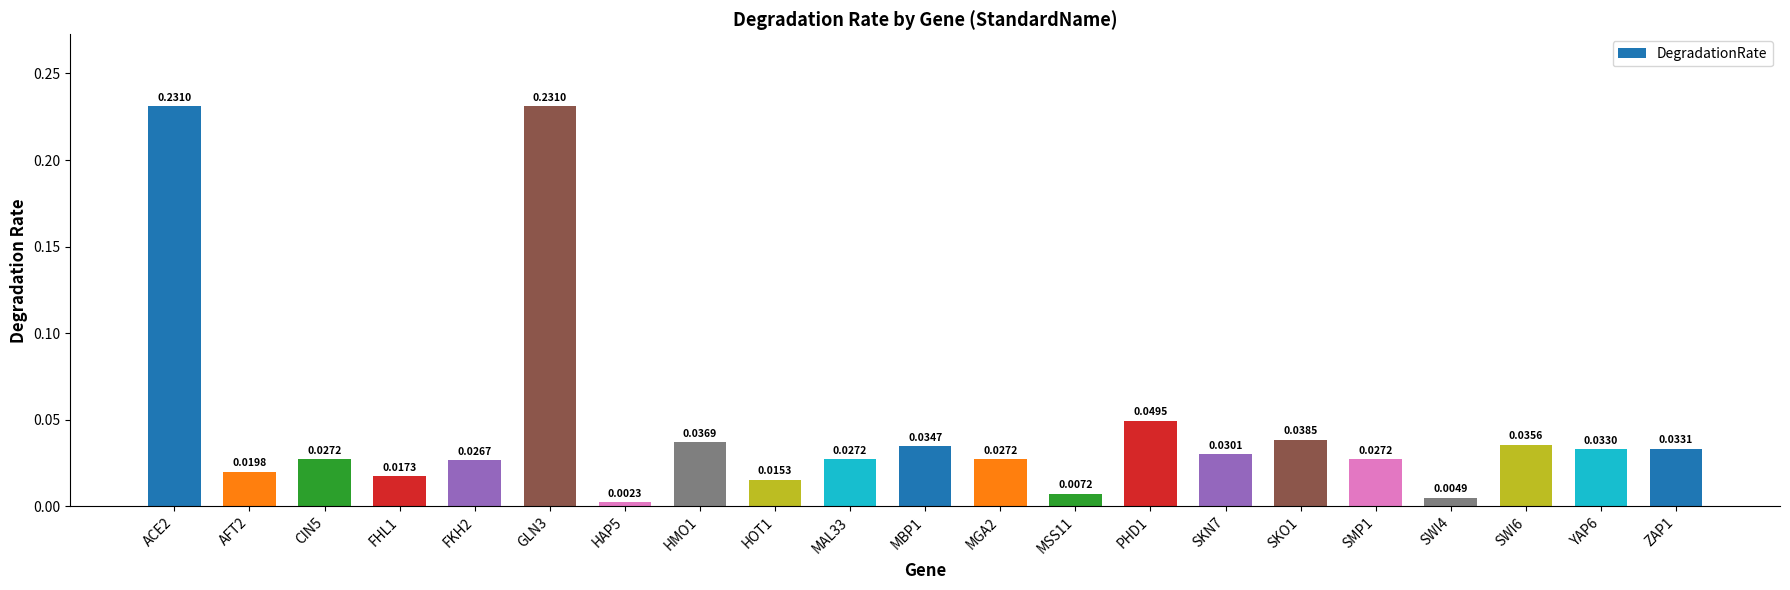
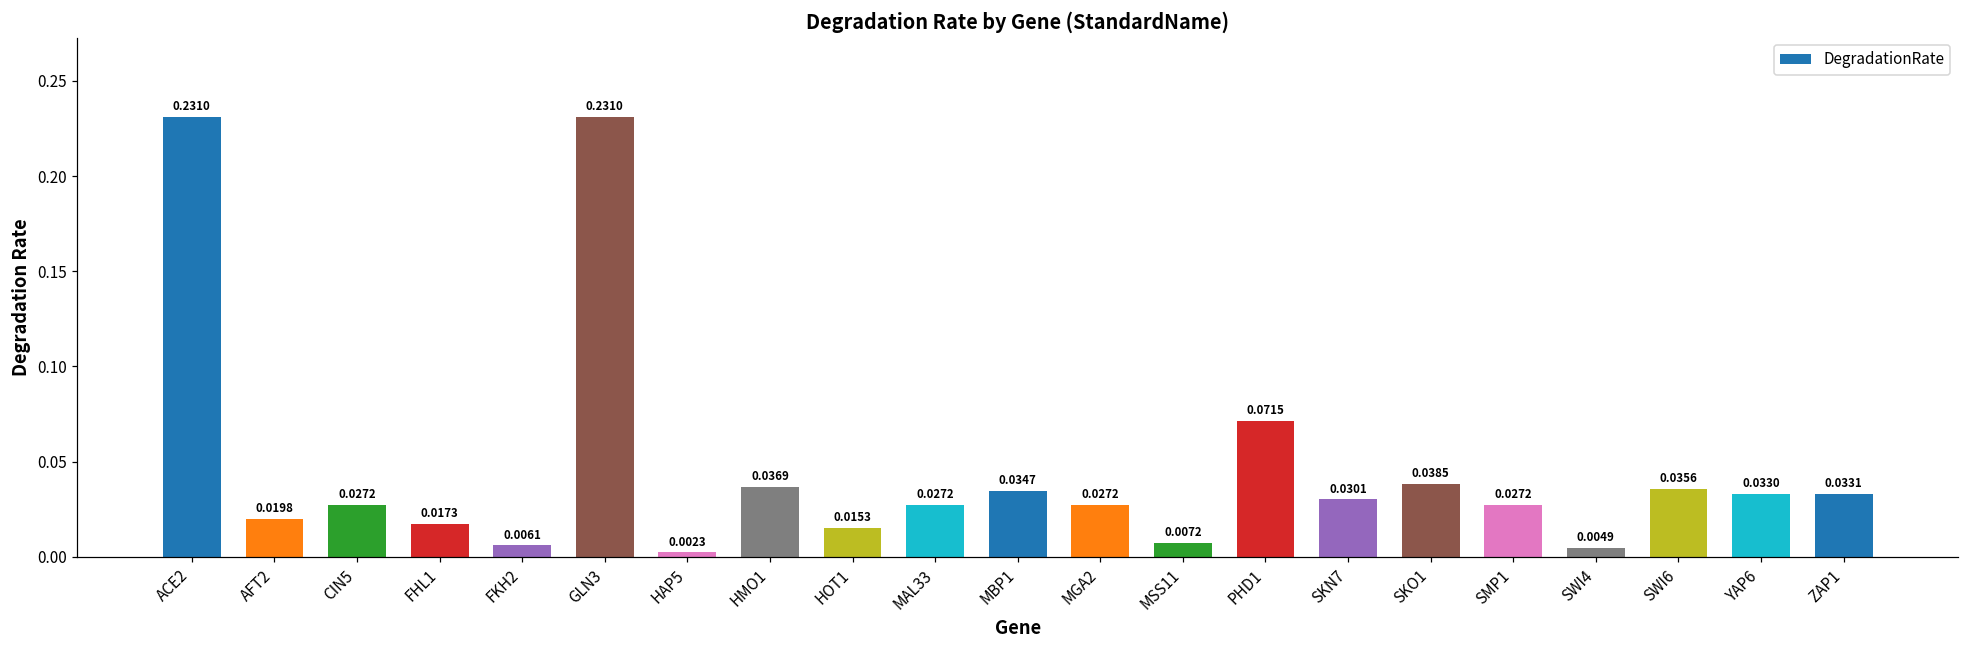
  {
    "ACE2": 0.2310,
    "AFT2": 0.0198,
    "CIN5": 0.0272,
    "FHL1": 0.0173,
-   "FKH2": 0.0267,
+   "FKH2": 0.0061,
    "GLN3": 0.2310,
    "HAP5": 0.0023,
    "HMO1": 0.0369,
    "HOT1": 0.0153,
    "MAL33": 0.0272,
    "MBP1": 0.0347,
    "MGA2": 0.0272,
    "MSS11": 0.0072,
-   "PHD1": 0.0495,
+   "PHD1": 0.0715,
    "SKN7": 0.0301,
    "SKO1": 0.0385,
    "SMP1": 0.0272,
    "SWI4": 0.0049,
    "SWI6": 0.0356,
    "YAP6": 0.0330,
    "ZAP1": 0.0331
  }
